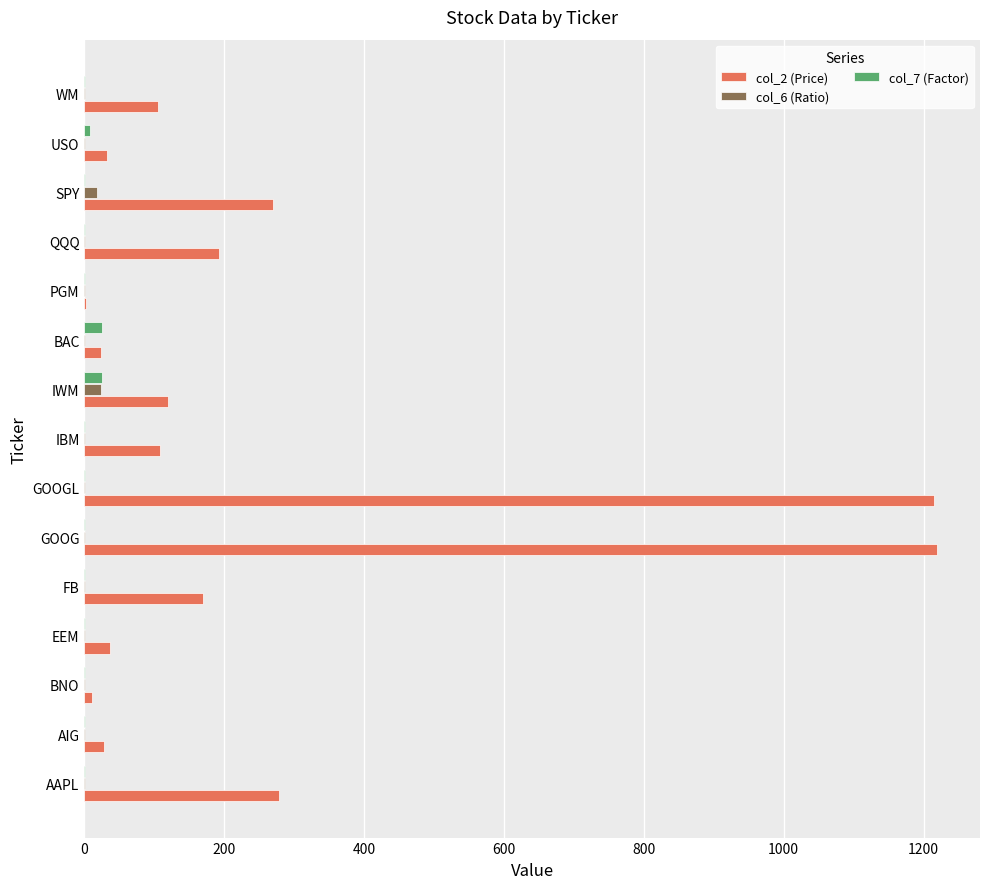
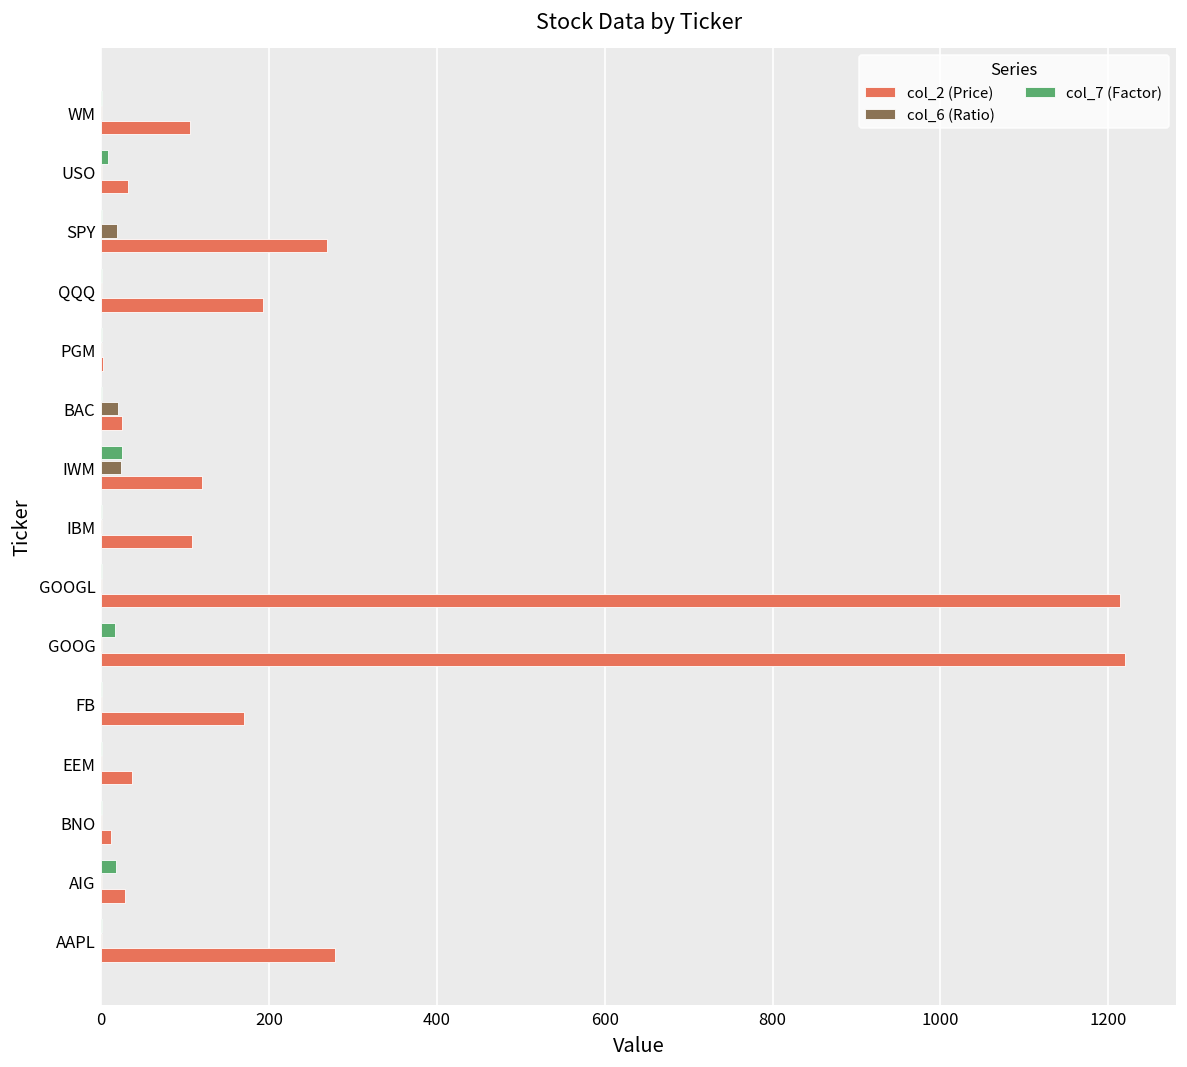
  {
    "col_2 (Price)": {
      "WM": 110,
      "USO": 30,
      "SPY": 270,
      "QQQ": 190,
      "BAC": 20,
      "IWM": 120,
      "IBM": 110,
      "GOOGL": 1210,
      "GOOG": 1220,
      "FB": 170,
      "EEM": 40,
      "BNO": 10,
      "AIG": 30,
      "AAPL": 280
    },
    "col_6 (Ratio)": {
      "SPY": 20,
-     "BAC": 0,
+     "BAC": 20,
      "IWM": 20
    },
    "col_7 (Factor)": {
      "USO": 10,
-     "BAC": 30,
+     "BAC": 0,
      "IWM": 20,
-     "GOOG": 0,
-     "AIG": 0
+     "GOOG": 20,
+     "AIG": 20
    }
  }
